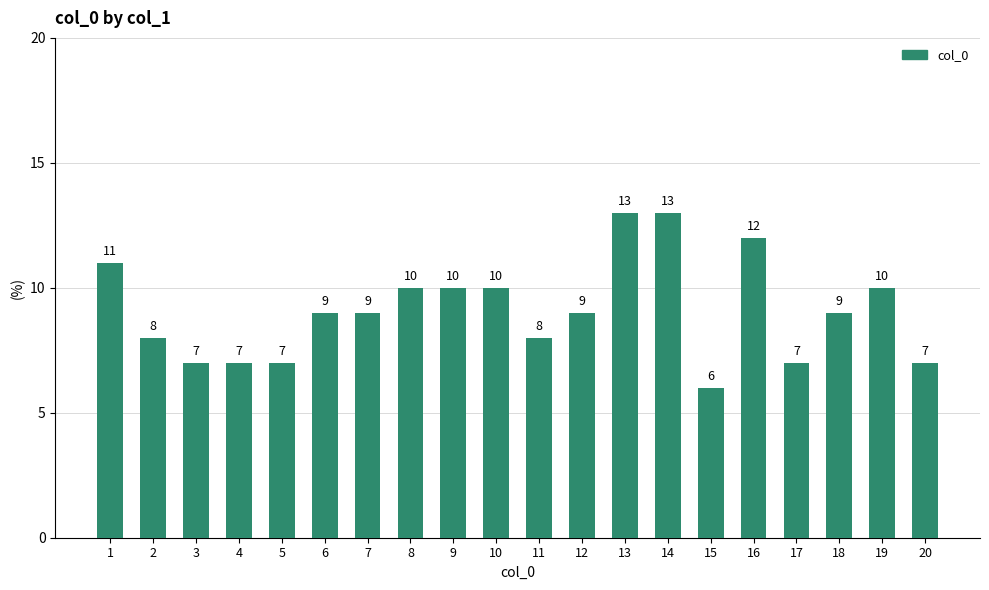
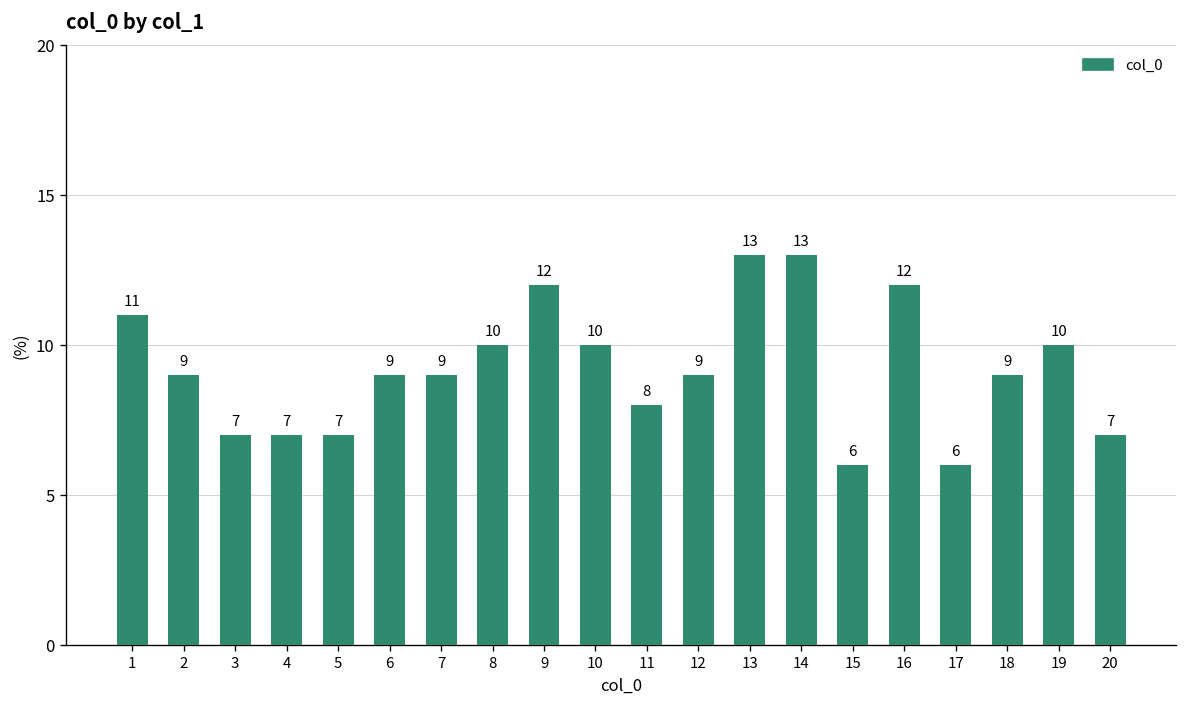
  {
    "1": 11,
-   "2": 8,
+   "2": 9,
    "3": 7,
    "4": 7,
    "5": 7,
    "6": 9,
    "7": 9,
    "8": 10,
-   "9": 10,
+   "9": 12,
    "10": 10,
    "11": 8,
    "12": 9,
    "13": 13,
    "14": 13,
    "15": 6,
    "16": 12,
-   "17": 7,
+   "17": 6,
    "18": 9,
    "19": 10,
    "20": 7
  }
